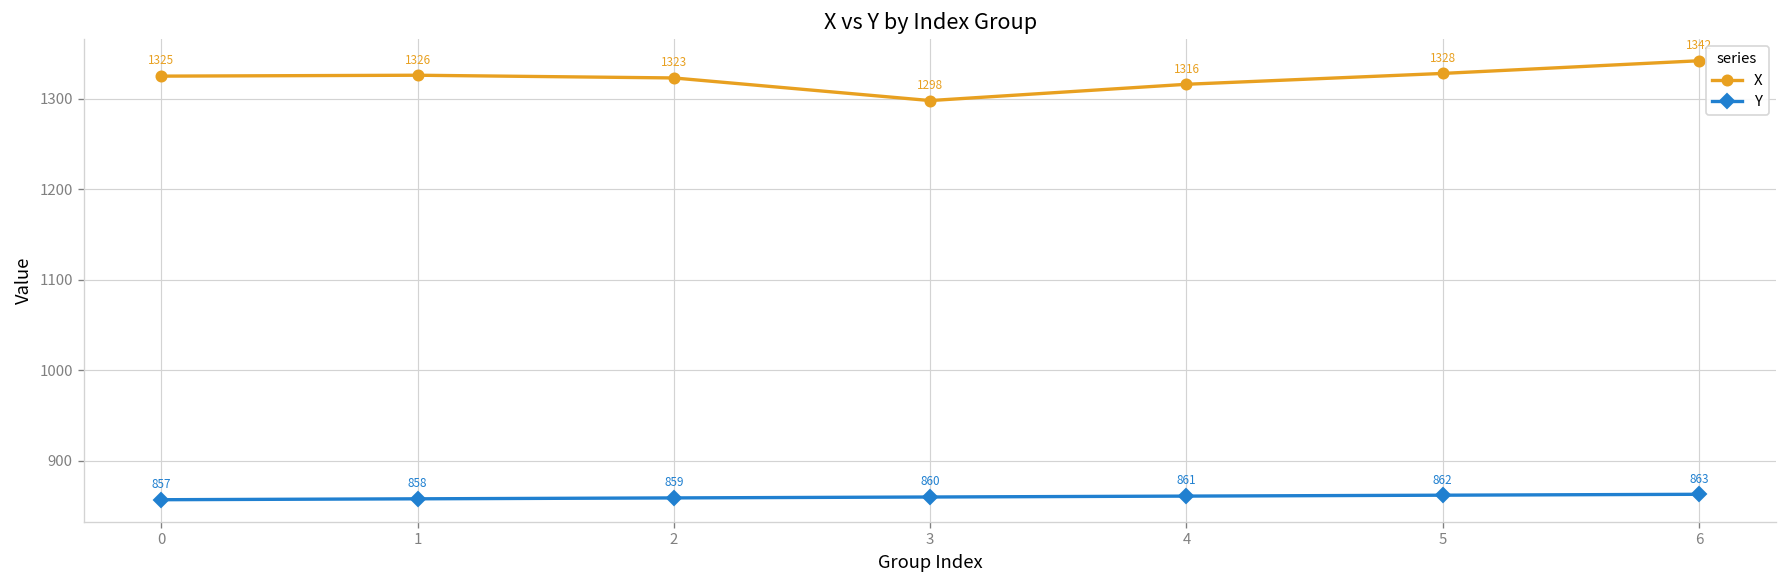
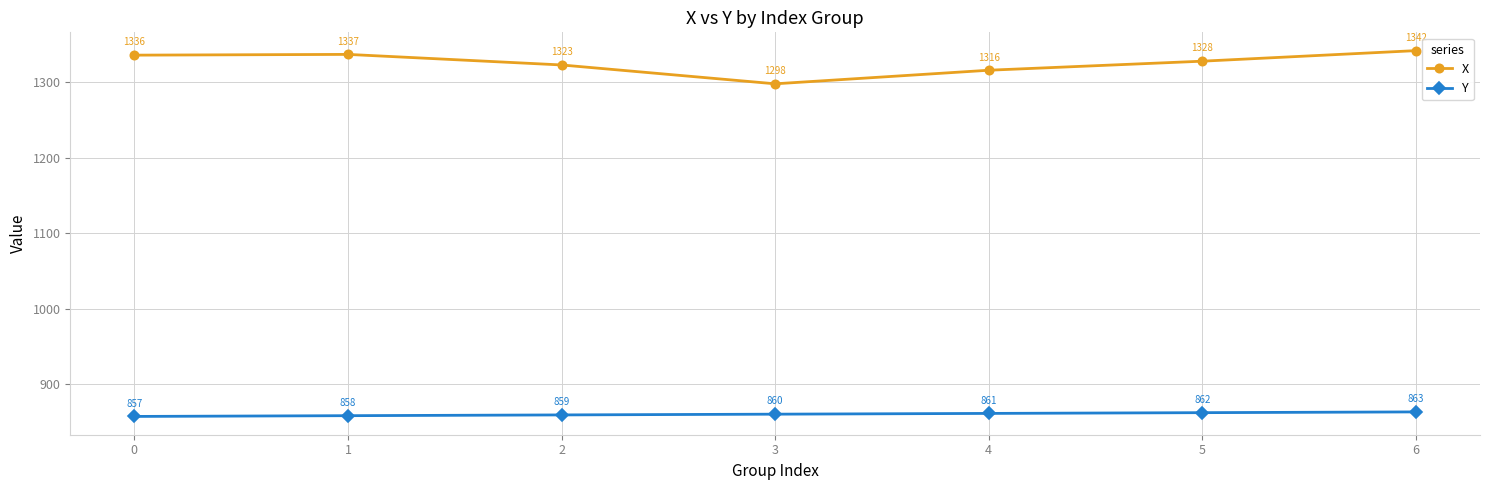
  {
    "X": {
-     "0": 1325,
-     "1": 1326,
+     "0": 1336,
+     "1": 1337,
      "2": 1323,
      "3": 1298,
      "4": 1316,
      "5": 1328
    },
    "Y": {
      "0": 857,
      "1": 858,
      "2": 859,
      "3": 860,
      "4": 861,
      "5": 862,
      "6": 863
    }
  }
